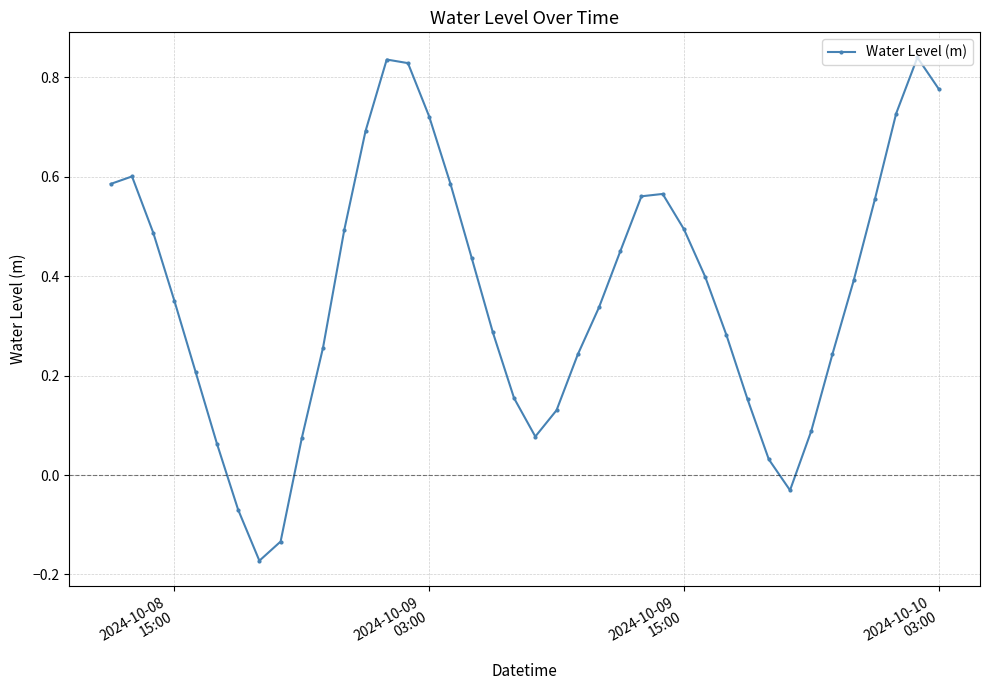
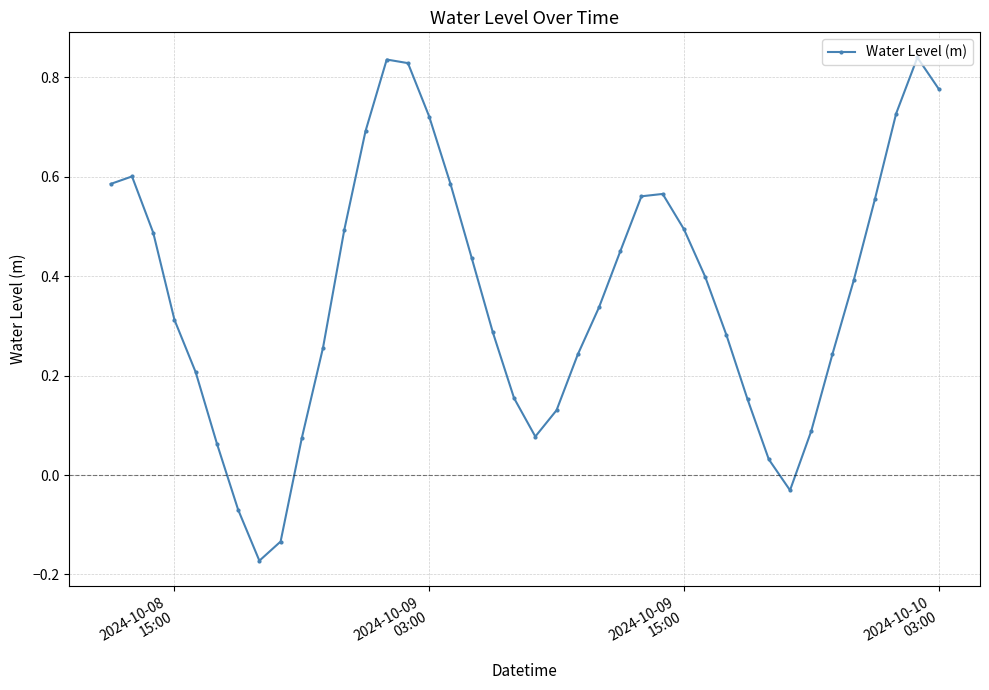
  {
-   "2024-10-08 15:00": 0.35,
+   "2024-10-08 15:00": 0.31,
    "2024-10-09 03:00": 0.72,
    "2024-10-09 15:00": 0.49,
    "2024-10-10 03:00": 0.78
  }
